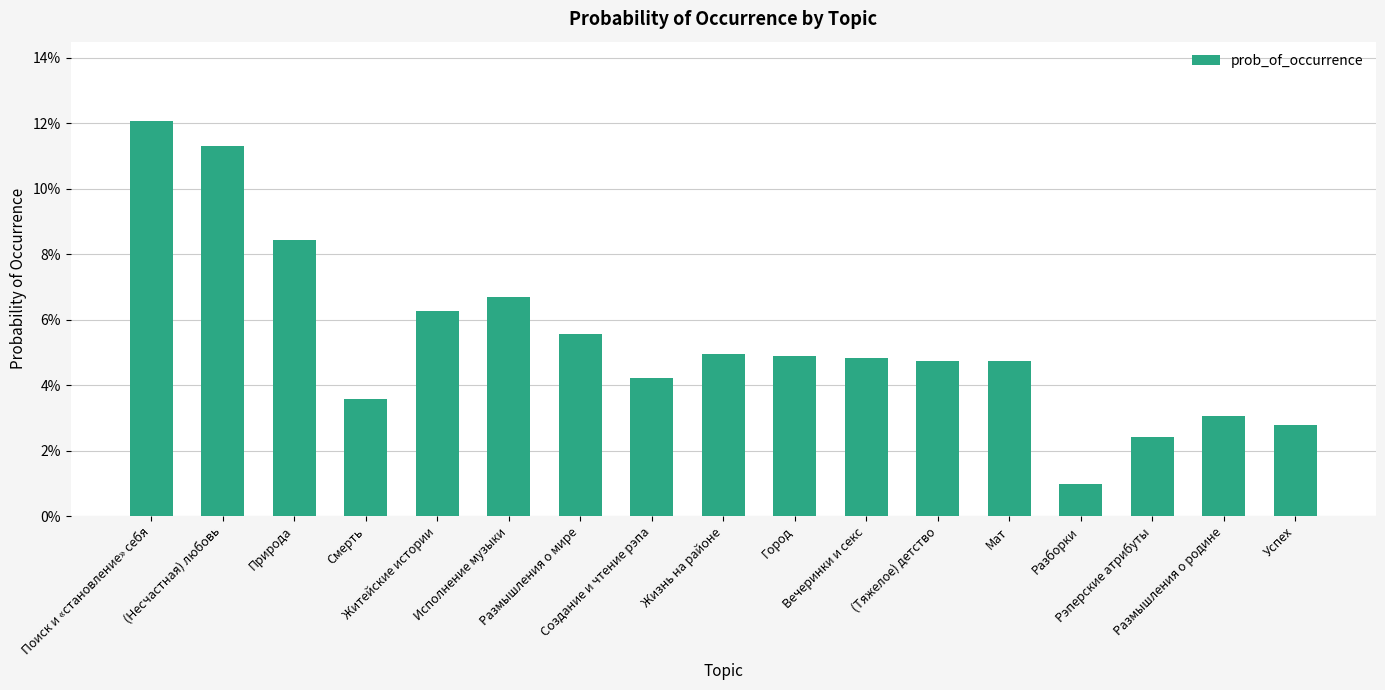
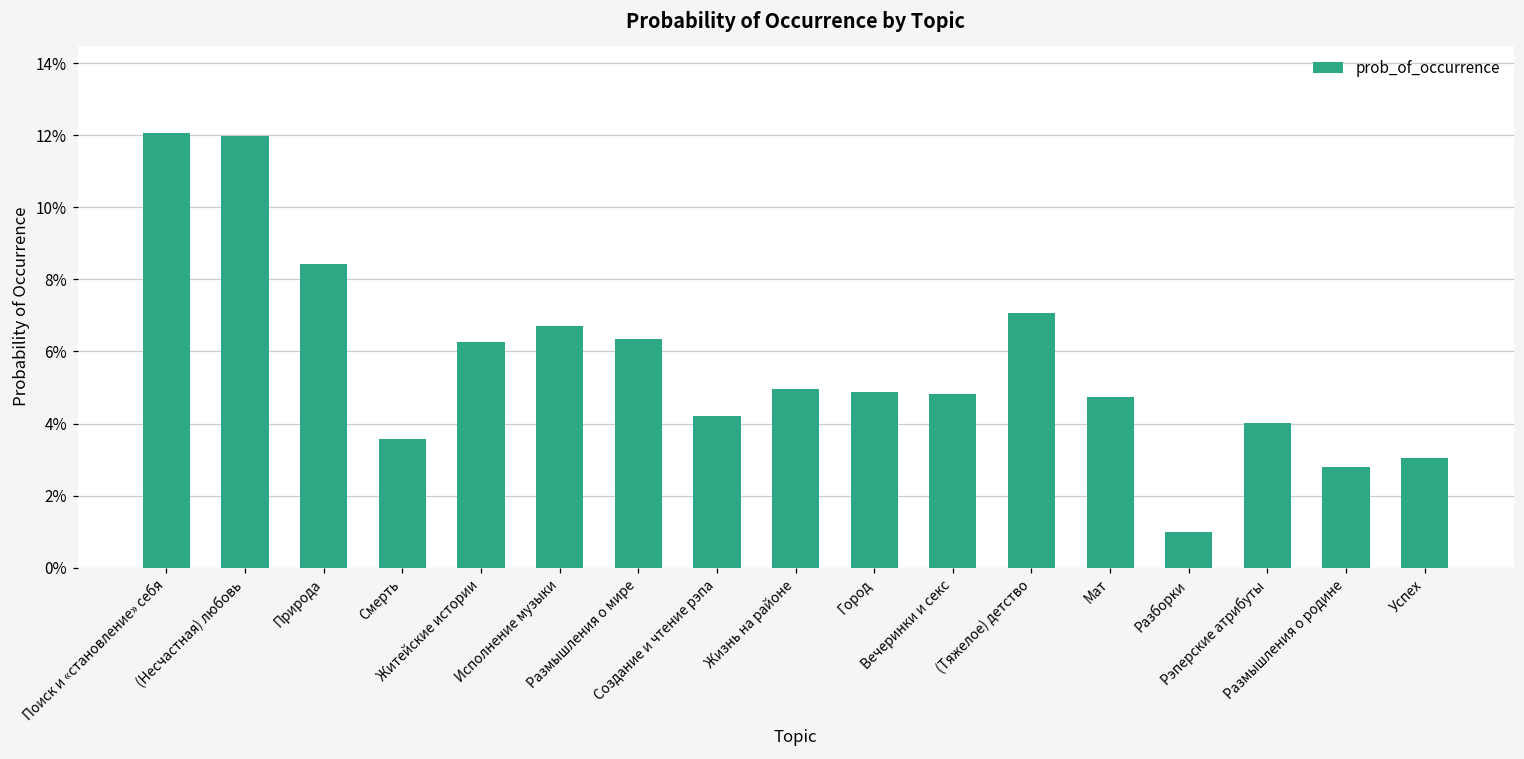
  {
    "Поиск и «становление» себя": "12.1%",
-   "(Несчастная) любовь": "11.3%",
+   "(Несчастная) любовь": "12.0%",
    "Природа": "8.4%",
    "Смерть": "3.6%",
    "Житейские истории": "6.3%",
    "Исполнение музыки": "6.7%",
-   "Размышления о мире": "5.6%",
+   "Размышления о мире": "6.4%",
    "Создание и чтение рэпа": "4.2%",
    "Жизнь на районе": "5.0%",
    "Город": "4.9%",
    "Вечеринки и секс": "4.8%",
-   "(Тяжелое) детство": "4.7%",
+   "(Тяжелое) детство": "7.1%",
    "Мат": "4.7%",
    "Разборки": "1.0%",
-   "Рэперские атрибуты": "2.4%",
-   "Размышления о родине": "3.1%",
-   "Успех": "2.8%"
+   "Рэперские атрибуты": "4.0%",
+   "Размышления о родине": "2.8%",
+   "Успех": "3.0%"
  }
